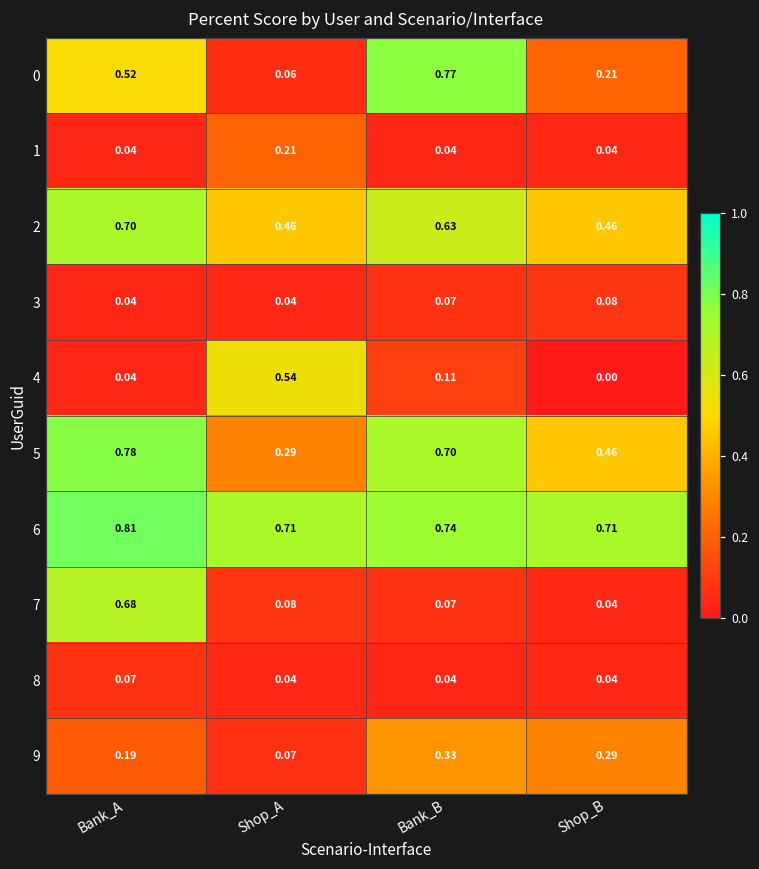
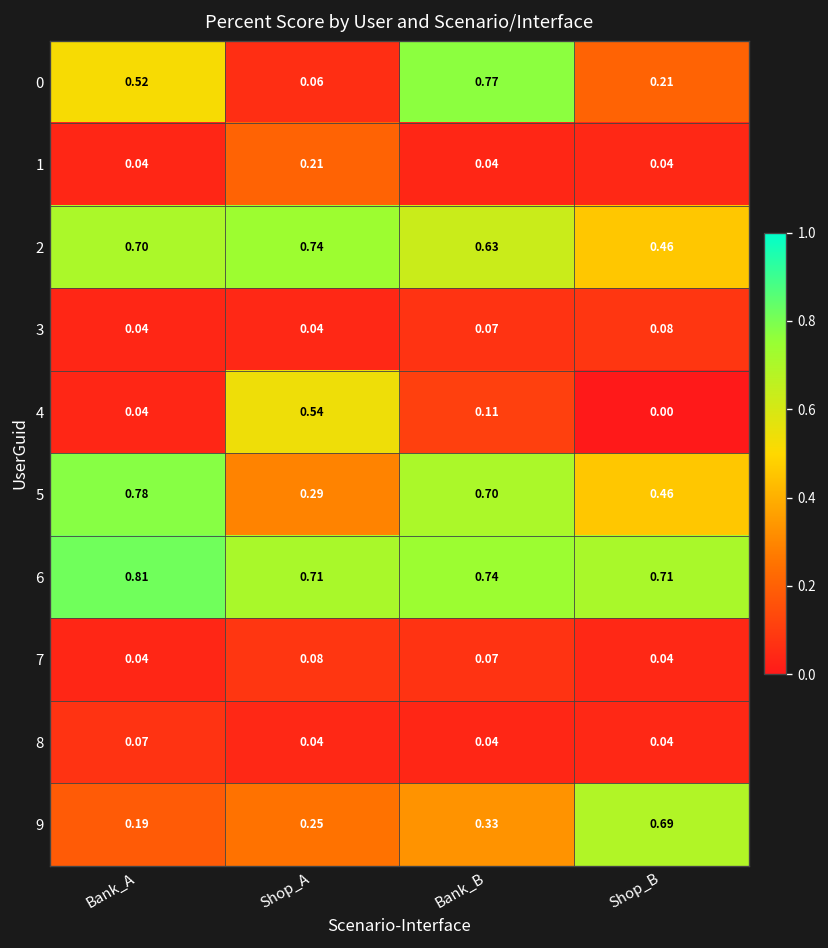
  {
    "0": {
      "Bank_A": 0.52,
      "Shop_A": 0.06,
      "Bank_B": 0.77,
      "Shop_B": 0.21
    },
    "1": {
      "Bank_A": 0.04,
      "Shop_A": 0.21,
      "Bank_B": 0.04,
      "Shop_B": 0.04
    },
    "2": {
      "Bank_A": 0.70,
-     "Shop_A": 0.46,
+     "Shop_A": 0.74,
      "Bank_B": 0.63,
      "Shop_B": 0.46
    },
    "3": {
      "Bank_A": 0.04,
      "Shop_A": 0.04,
      "Bank_B": 0.07,
      "Shop_B": 0.08
    },
    "4": {
      "Bank_A": 0.04,
      "Shop_A": 0.54,
      "Bank_B": 0.11,
      "Shop_B": 0.00
    },
    "5": {
      "Bank_A": 0.78,
      "Shop_A": 0.29,
      "Bank_B": 0.70,
      "Shop_B": 0.46
    },
    "6": {
      "Bank_A": 0.81,
      "Shop_A": 0.71,
      "Bank_B": 0.74,
      "Shop_B": 0.71
    },
    "7": {
-     "Bank_A": 0.68,
+     "Bank_A": 0.04,
      "Shop_A": 0.08,
      "Bank_B": 0.07,
      "Shop_B": 0.04
    },
    "8": {
      "Bank_A": 0.07,
      "Shop_A": 0.04,
      "Bank_B": 0.04,
      "Shop_B": 0.04
    },
    "9": {
      "Bank_A": 0.19,
-     "Shop_A": 0.07,
+     "Shop_A": 0.25,
      "Bank_B": 0.33,
-     "Shop_B": 0.29
+     "Shop_B": 0.69
    }
  }
